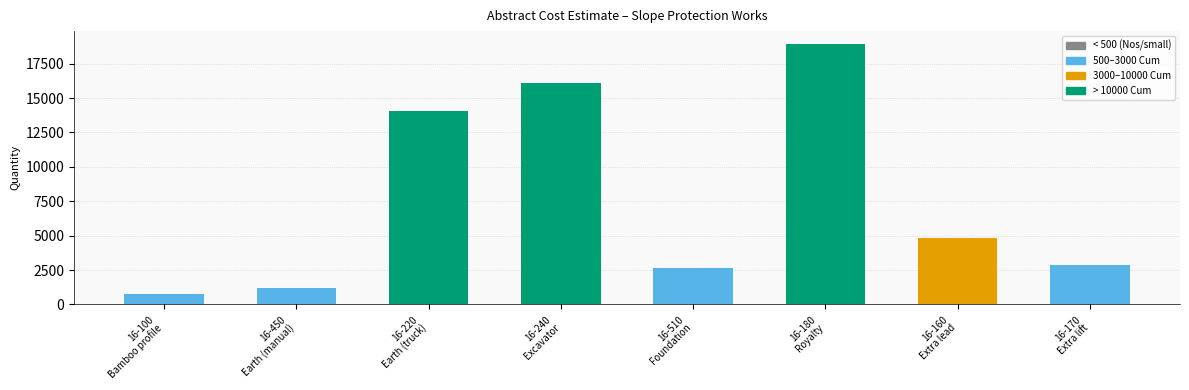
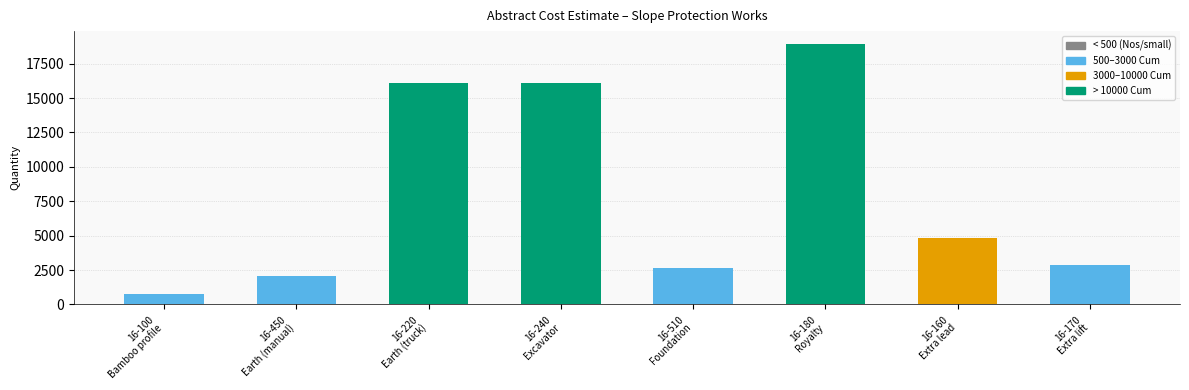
  {
    "16-100 Bamboo profile": 800,
-   "16-450 Earth (manual)": 1200,
-   "16-220 Earth (truck)": 14000,
+   "16-450 Earth (manual)": 2100,
+   "16-220 Earth (truck)": 16100,
    "16-240 Excavator": 16100,
    "16-510 Foundation": 2700,
    "16-180 Royalty": 18900,
    "16-160 Extra lead": 4800,
    "16-170 Extra lift": 2800
  }
